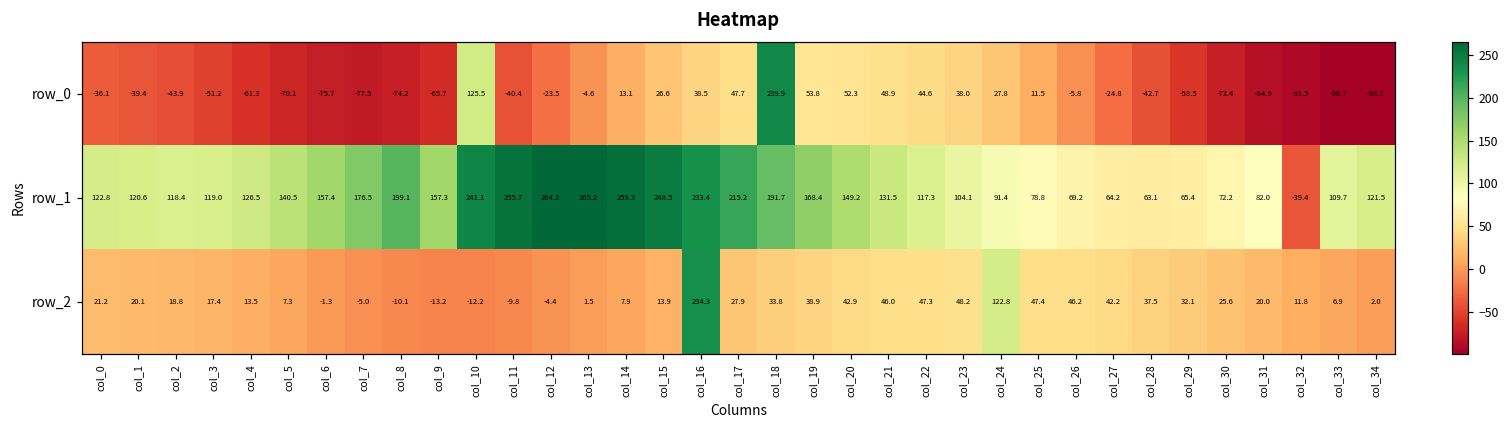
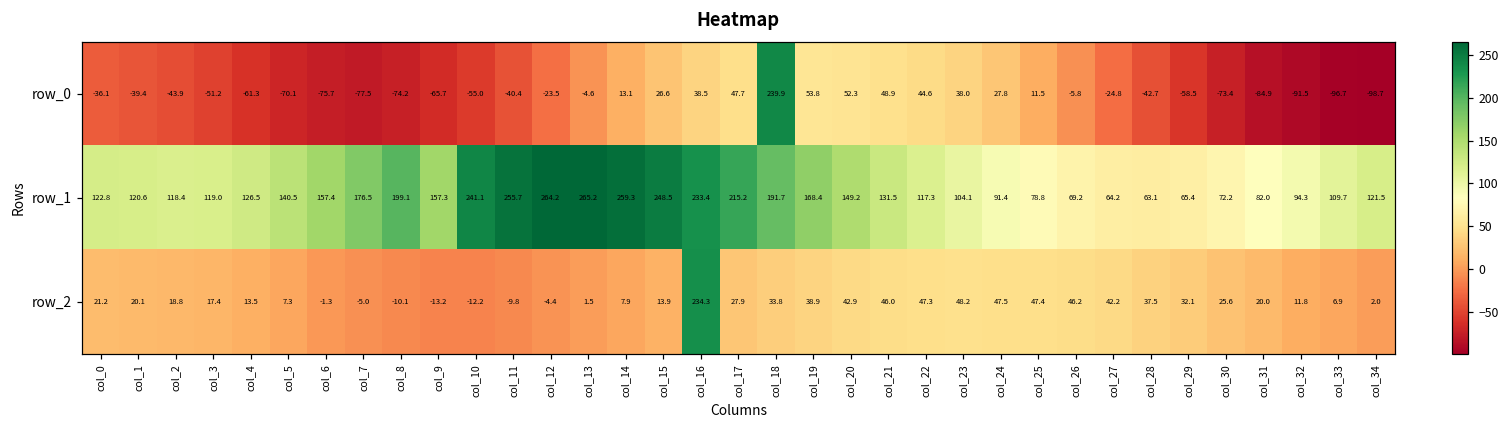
  {
    "row_0": {
      "col_0": -36.1,
      "col_1": -39.4,
      "col_2": -43.9,
      "col_3": -51.2,
      "col_4": -61.3,
      "col_5": -70.1,
      "col_6": -75.7,
      "col_7": -77.5,
      "col_8": -74.2,
      "col_9": -65.7,
-     "col_10": 125.5,
+     "col_10": -55.0,
      "col_11": -40.4,
      "col_12": -23.5,
      "col_13": -4.6,
      "col_14": 13.1,
      "col_15": 26.6,
      "col_16": 38.5,
      "col_17": 47.7,
      "col_18": 239.9,
      "col_19": 53.8,
      "col_20": 52.3,
      "col_21": 48.9,
      "col_22": 44.6,
      "col_23": 38.0,
      "col_24": 27.8,
      "col_25": 11.5,
      "col_26": -5.8,
      "col_27": -24.8,
      "col_28": -42.7,
      "col_29": -58.5,
      "col_30": -73.4,
      "col_31": -84.9,
      "col_32": -91.5,
      "col_33": -96.7,
      "col_34": -98.7
    },
    "row_1": {
      "col_0": 122.8,
      "col_1": 120.6,
      "col_2": 118.4,
      "col_3": 119.0,
      "col_4": 126.5,
      "col_5": 140.5,
      "col_6": 157.4,
      "col_7": 176.5,
      "col_8": 199.1,
      "col_9": 157.3,
      "col_10": 241.1,
      "col_11": 255.7,
      "col_12": 264.2,
      "col_13": 265.2,
      "col_14": 259.3,
      "col_15": 248.5,
      "col_16": 233.4,
      "col_17": 215.2,
      "col_18": 191.7,
      "col_19": 168.4,
      "col_20": 149.2,
      "col_21": 131.5,
      "col_22": 117.3,
      "col_23": 104.1,
      "col_24": 91.4,
      "col_25": 78.8,
      "col_26": 69.2,
      "col_27": 64.2,
      "col_28": 63.1,
      "col_29": 65.4,
      "col_30": 72.2,
      "col_31": 82.0,
-     "col_32": -39.4,
+     "col_32": 94.3,
      "col_33": 109.7,
      "col_34": 121.5
    },
    "row_2": {
      "col_0": 21.2,
      "col_1": 20.1,
      "col_2": 18.8,
      "col_3": 17.4,
      "col_4": 13.5,
      "col_5": 7.3,
      "col_6": -1.3,
      "col_7": -5.0,
      "col_8": -10.1,
      "col_9": -13.2,
      "col_10": -12.2,
      "col_11": -9.8,
      "col_12": -4.4,
      "col_13": 1.5,
      "col_14": 7.9,
      "col_15": 13.9,
      "col_16": 234.3,
      "col_17": 27.9,
      "col_18": 33.8,
      "col_19": 38.9,
      "col_20": 42.9,
      "col_21": 46.0,
      "col_22": 47.3,
      "col_23": 48.2,
-     "col_24": 122.8,
+     "col_24": 47.5,
      "col_25": 47.4,
      "col_26": 46.2,
      "col_27": 42.2,
      "col_28": 37.5,
      "col_29": 32.1,
      "col_30": 25.6,
      "col_31": 20.0,
      "col_32": 11.8,
      "col_33": 6.9,
      "col_34": 2.0
    }
  }
